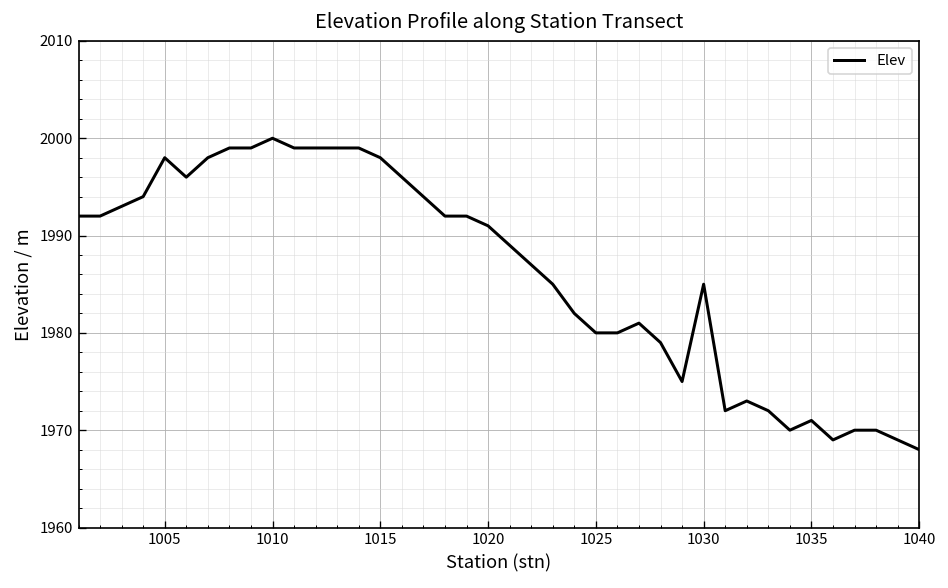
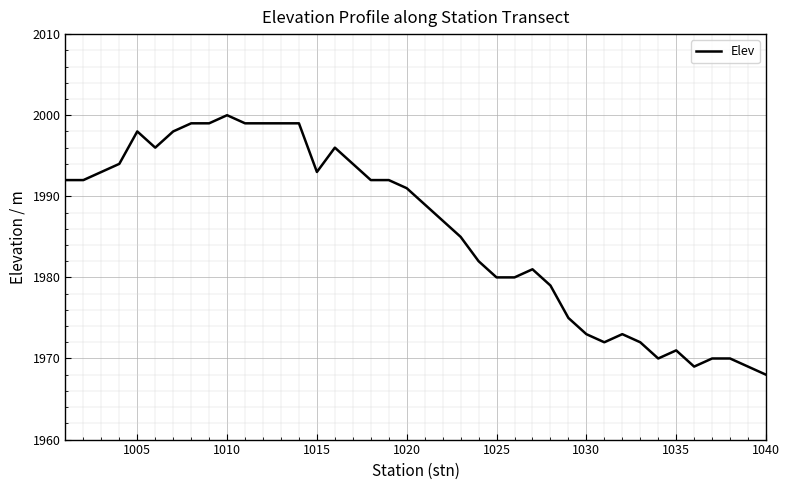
  {
    "1005": 1998,
    "1010": 2000,
-   "1015": 1998,
+   "1015": 1993,
    "1020": 1991,
    "1025": 1980,
-   "1030": 1985,
+   "1030": 1973,
    "1035": 1971,
    "1040": 1968
  }
